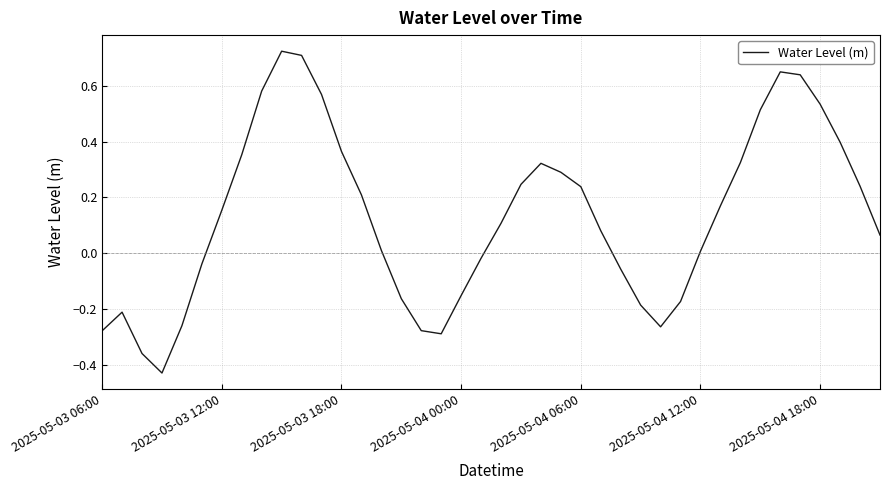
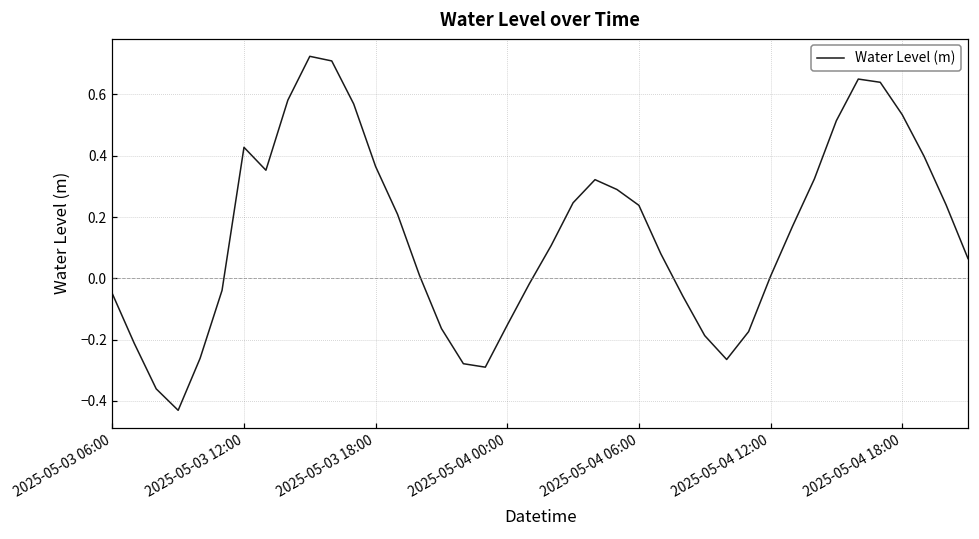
  {
-   "2025-05-03 06:00": -0.28,
-   "2025-05-03 12:00": 0.15,
+   "2025-05-03 06:00": -0.05,
+   "2025-05-03 12:00": 0.43,
    "2025-05-03 18:00": 0.36,
    "2025-05-04 00:00": -0.15,
    "2025-05-04 06:00": 0.24,
    "2025-05-04 12:00": 0.01,
    "2025-05-04 18:00": 0.53
  }
